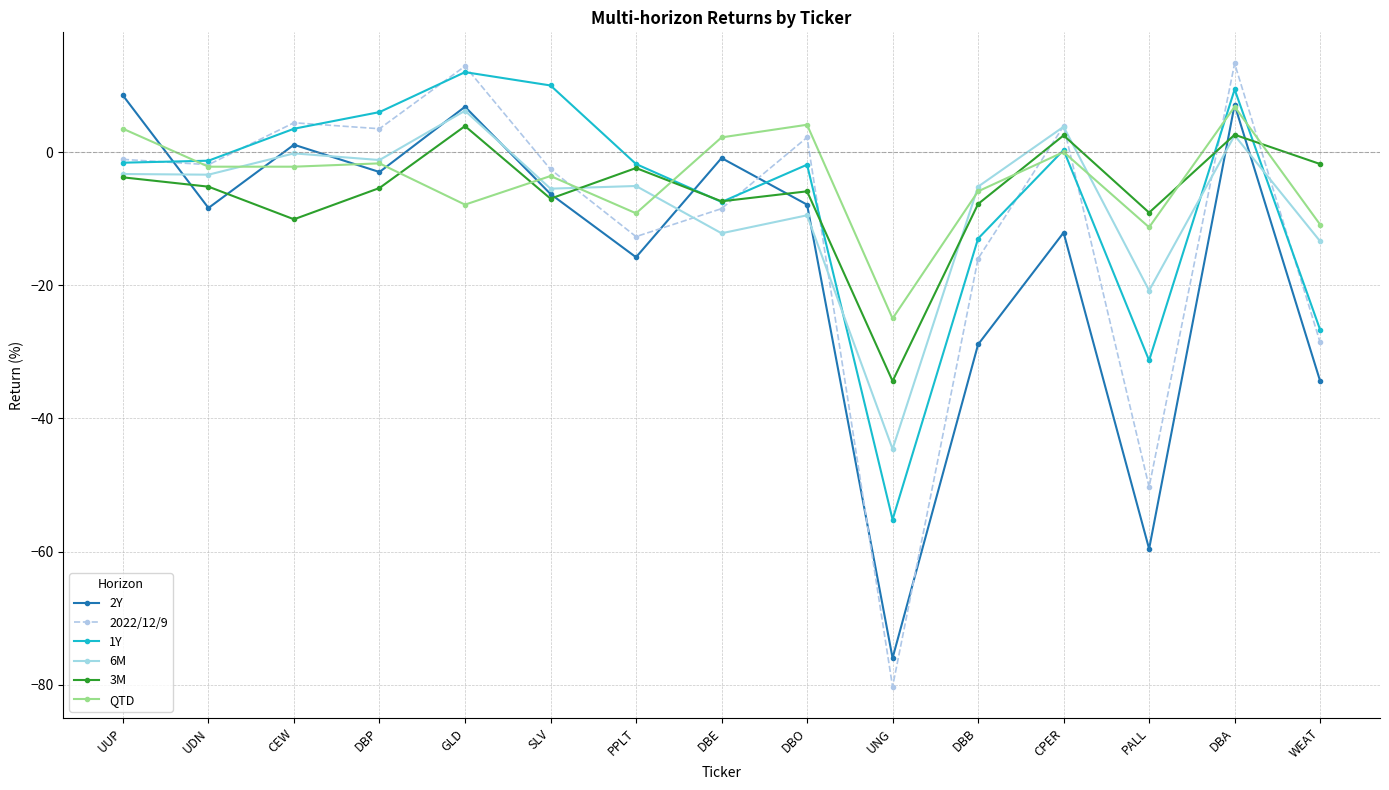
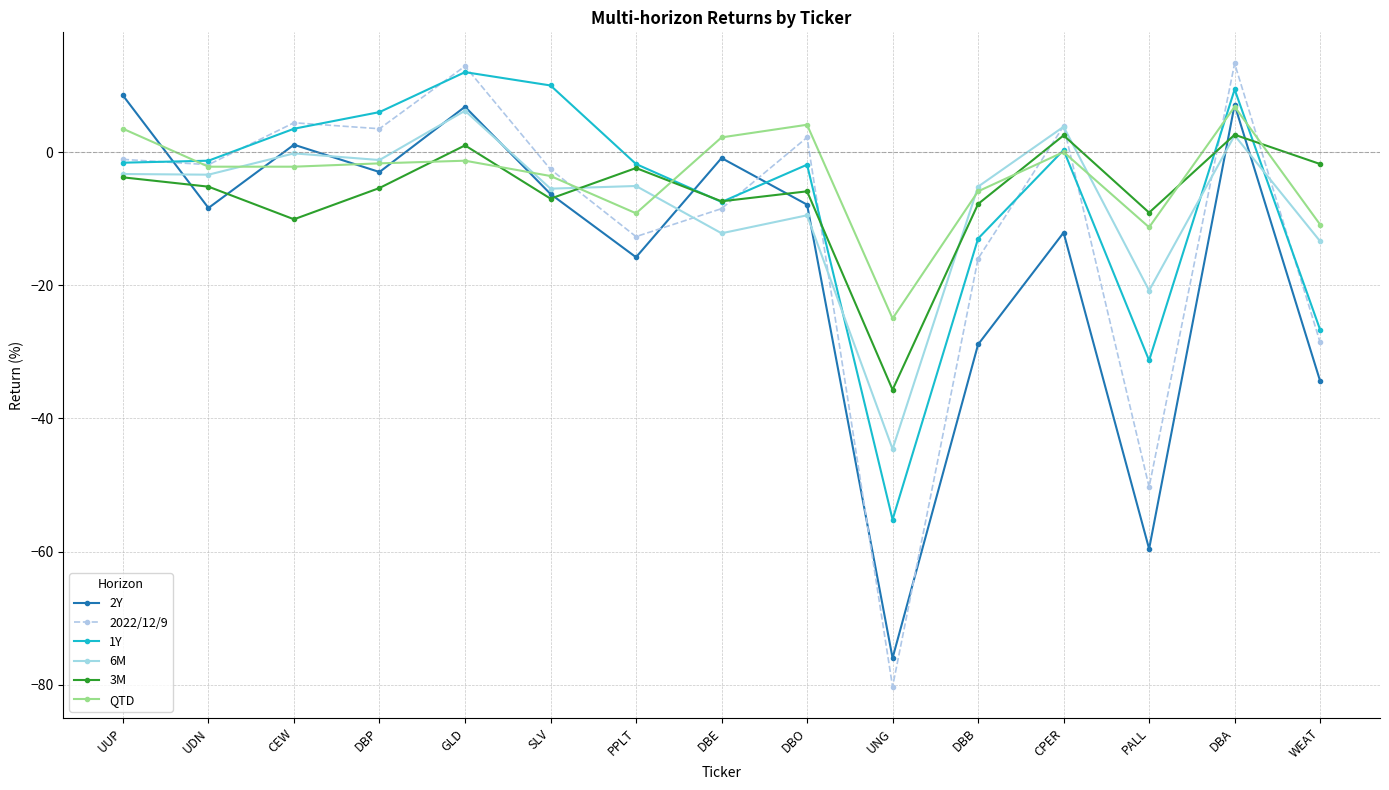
  {
    "2Y": {
      "UUP": 9,
      "UDN": -8,
      "CEW": 1,
      "DBP": -3,
      "GLD": 7,
      "SLV": -6,
      "PPLT": -16,
      "DBE": -1,
      "DBO": -8,
      "UNG": -76,
      "DBB": -29,
      "CPER": -12,
      "PALL": -60,
      "WEAT": -34
    },
    "1Y": {
      "UUP": -2,
      "UDN": -1,
      "CEW": 4,
      "DBP": 6,
      "GLD": 12,
      "SLV": 10,
      "PPLT": -2,
      "DBO": -2,
      "UNG": -55,
      "DBB": -13,
      "PALL": -31,
      "DBA": 9,
      "WEAT": -27
    },
    "3M": {
      "UUP": -4,
      "UDN": -5,
      "CEW": -10,
      "DBP": -5,
-     "GLD": 4,
+     "GLD": 1,
      "SLV": -7,
      "PPLT": -2,
      "DBO": -6,
-     "UNG": -34,
+     "UNG": -36,
      "DBB": -8,
      "CPER": 3,
      "PALL": -9,
      "WEAT": -2
    },
    "QTD": {
      "UUP": 4,
      "CEW": -2,
      "DBP": -2,
-     "GLD": -8,
+     "GLD": -1,
      "SLV": -4,
      "PPLT": -9,
      "DBE": 2,
      "DBO": 4,
      "UNG": -25,
      "DBB": -6,
      "PALL": -11,
      "WEAT": -11
    }
  }
